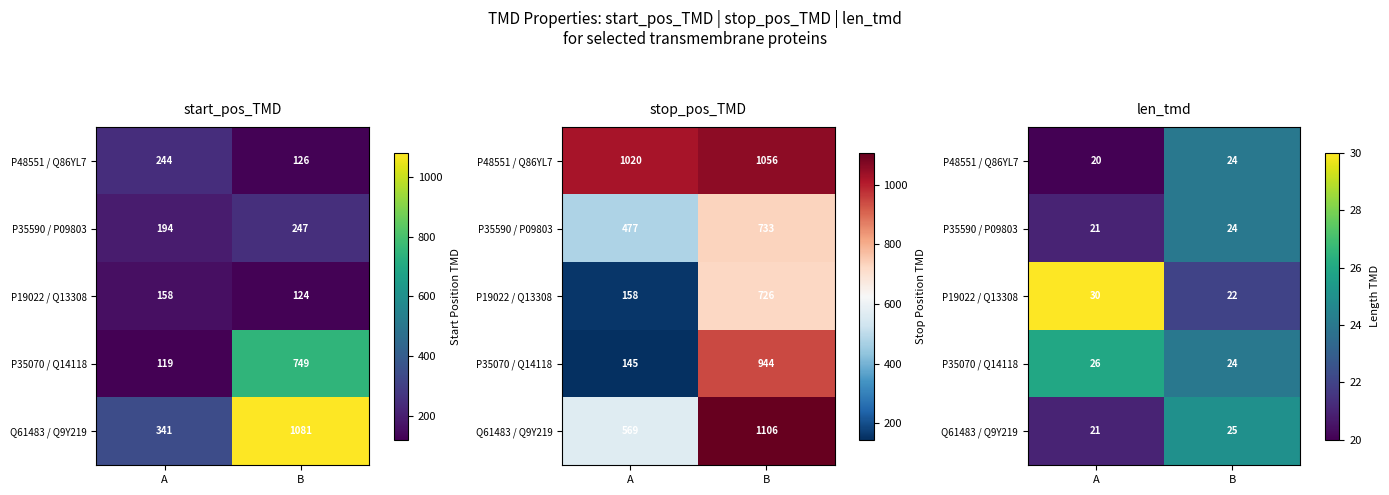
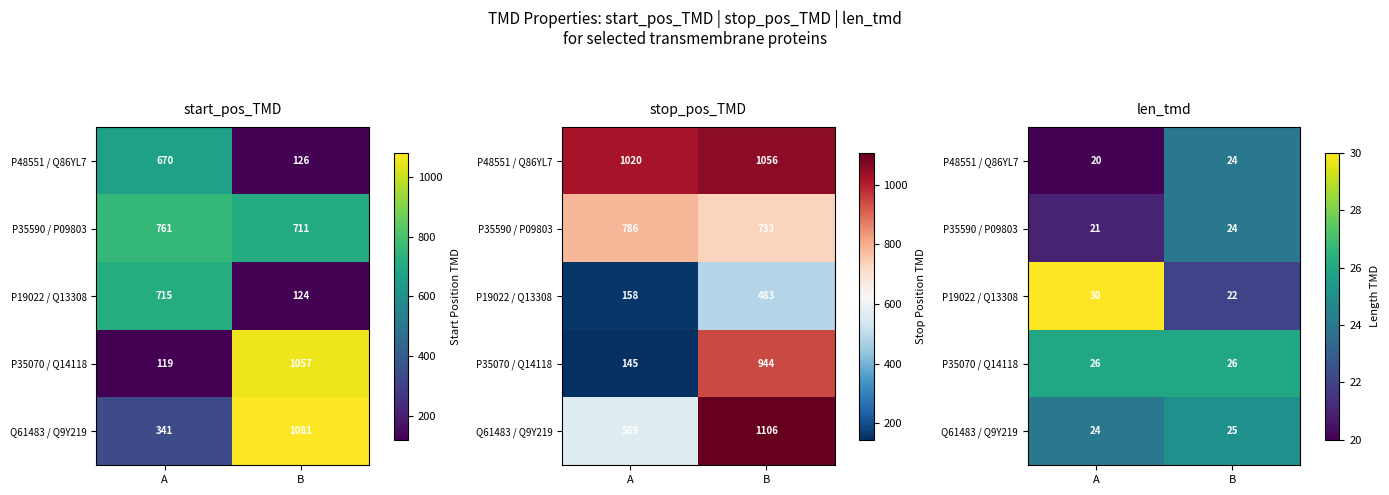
  {
    "start_pos_TMD": {
      "P48551 / Q86YL7": {
-       "A": 244,
+       "A": 670,
        "B": 126
      },
      "P35590 / P09803": {
-       "A": 194,
-       "B": 247
+       "A": 761,
+       "B": 711
      },
      "P19022 / Q13308": {
-       "A": 158,
+       "A": 715,
        "B": 124
      },
      "P35070 / Q14118": {
        "A": 119,
-       "B": 749
+       "B": 1057
      },
      "Q61483 / Q9Y219": {
        "A": 341,
        "B": 1081
      }
    },
    "stop_pos_TMD": {
      "P48551 / Q86YL7": {
        "A": 1020,
        "B": 1056
      },
      "P35590 / P09803": {
-       "A": 477,
+       "A": 786,
        "B": 733
      },
      "P19022 / Q13308": {
        "A": 158,
-       "B": 726
+       "B": 483
      },
      "P35070 / Q14118": {
        "A": 145,
        "B": 944
      },
      "Q61483 / Q9Y219": {
        "B": 1106
      }
    },
    "len_tmd": {
      "P48551 / Q86YL7": {
        "A": 20,
        "B": 24
      },
      "P35590 / P09803": {
        "A": 21,
        "B": 24
      },
      "P19022 / Q13308": {
        "A": 30,
        "B": 22
      },
      "P35070 / Q14118": {
        "A": 26,
-       "B": 24
+       "B": 26
      },
      "Q61483 / Q9Y219": {
-       "A": 21,
+       "A": 24,
        "B": 25
      }
    }
  }
